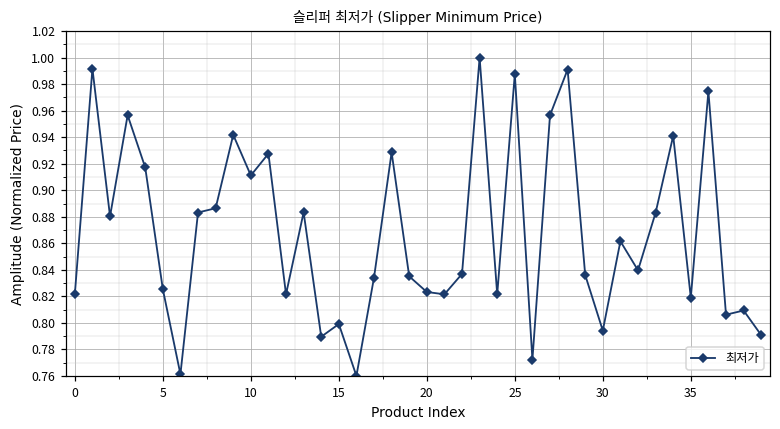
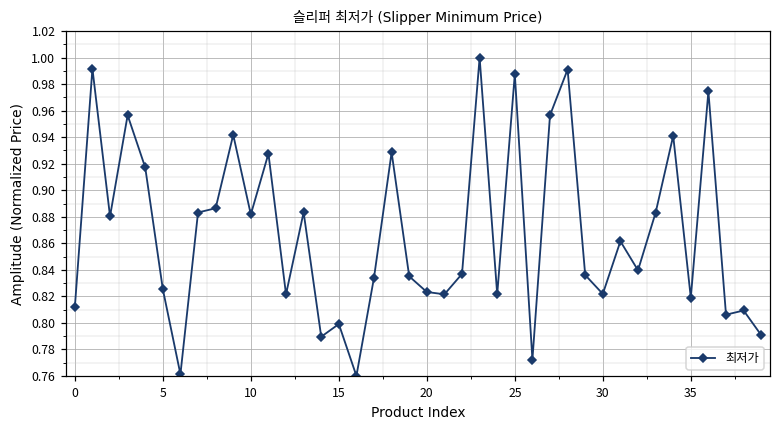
  {
-   "0": 0.822,
+   "0": 0.812,
    "5": 0.825,
-   "10": 0.911,
+   "10": 0.882,
    "15": 0.799,
    "20": 0.823,
    "25": 0.988,
-   "30": 0.794,
+   "30": 0.822,
    "35": 0.819
  }
